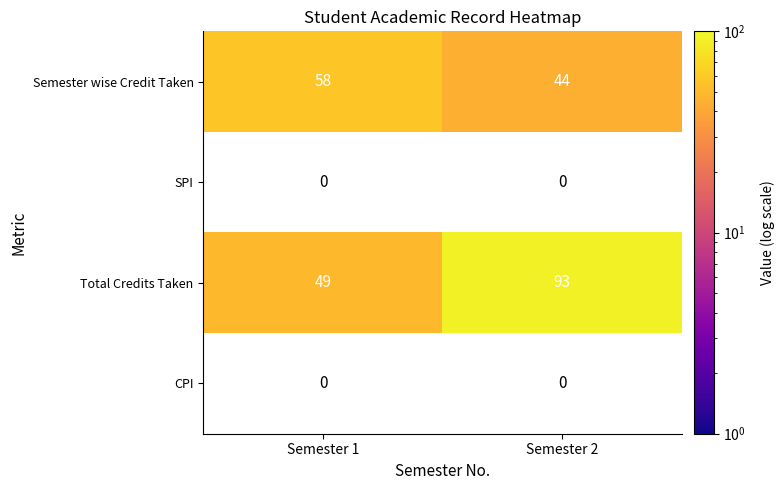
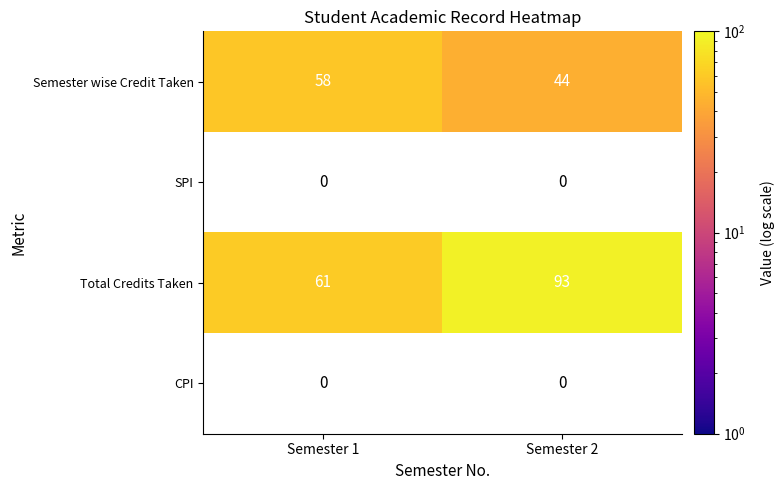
  {
    "Semester wise Credit Taken": {
      "Semester 1": 58,
      "Semester 2": 44
    },
    "Total Credits Taken": {
-     "Semester 1": 49,
+     "Semester 1": 61,
      "Semester 2": 93
    }
  }
